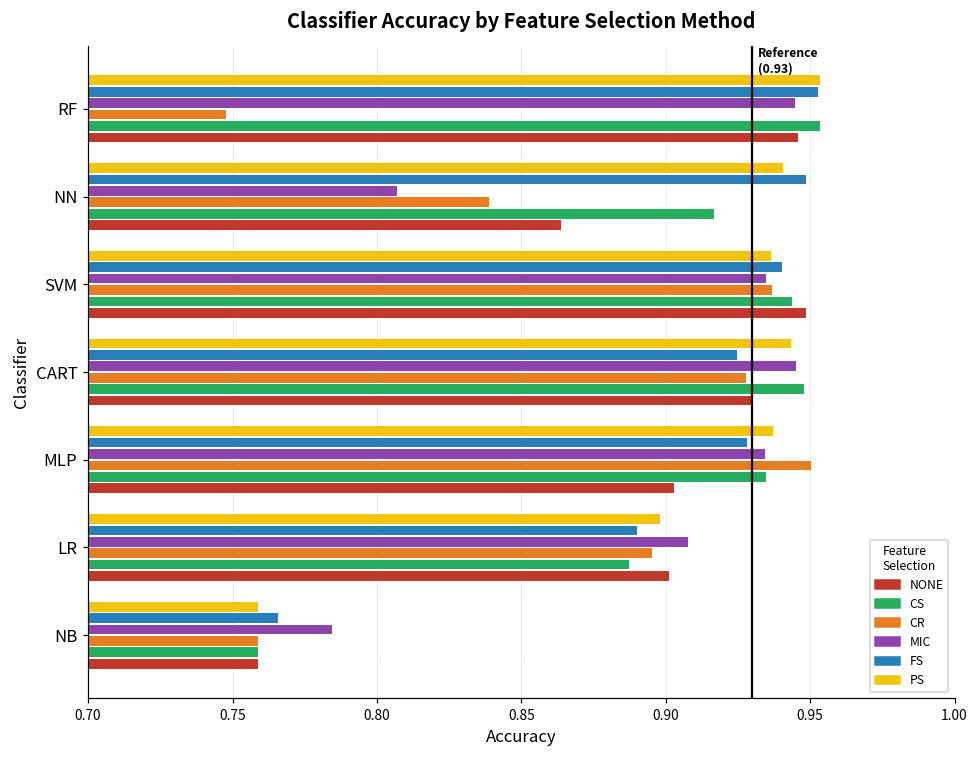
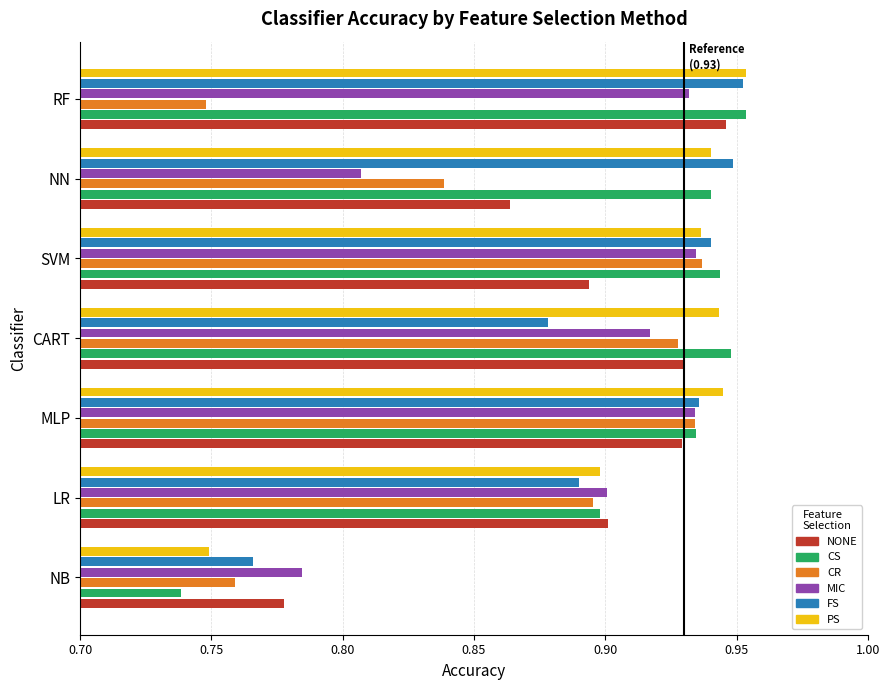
  {
    "NONE": {
      "RF": 0.946,
      "NN": 0.864,
-     "SVM": 0.948,
+     "SVM": 0.894,
      "CART": 0.930,
-     "MLP": 0.903,
+     "MLP": 0.929,
      "LR": 0.901,
-     "NB": 0.759
+     "NB": 0.778
    },
    "CS": {
      "RF": 0.953,
-     "NN": 0.917,
+     "NN": 0.940,
      "SVM": 0.944,
      "CART": 0.948,
      "MLP": 0.935,
-     "LR": 0.887,
-     "NB": 0.759
+     "LR": 0.898,
+     "NB": 0.738
    },
    "CR": {
      "RF": 0.748,
      "NN": 0.839,
      "SVM": 0.937,
      "CART": 0.928,
-     "MLP": 0.950,
+     "MLP": 0.934,
      "LR": 0.895,
      "NB": 0.759
    },
    "MIC": {
-     "RF": 0.945,
+     "RF": 0.932,
      "NN": 0.807,
      "SVM": 0.935,
-     "CART": 0.945,
+     "CART": 0.917,
      "MLP": 0.934,
-     "LR": 0.908,
+     "LR": 0.901,
      "NB": 0.784
    },
    "FS": {
      "RF": 0.953,
      "NN": 0.949,
      "SVM": 0.940,
-     "CART": 0.925,
-     "MLP": 0.928,
+     "CART": 0.878,
+     "MLP": 0.936,
      "LR": 0.890,
      "NB": 0.766
    },
    "PS": {
      "NN": 0.940,
      "SVM": 0.936,
      "CART": 0.943,
-     "MLP": 0.937,
+     "MLP": 0.945,
      "LR": 0.898,
-     "NB": 0.759
+     "NB": 0.749
    }
  }
